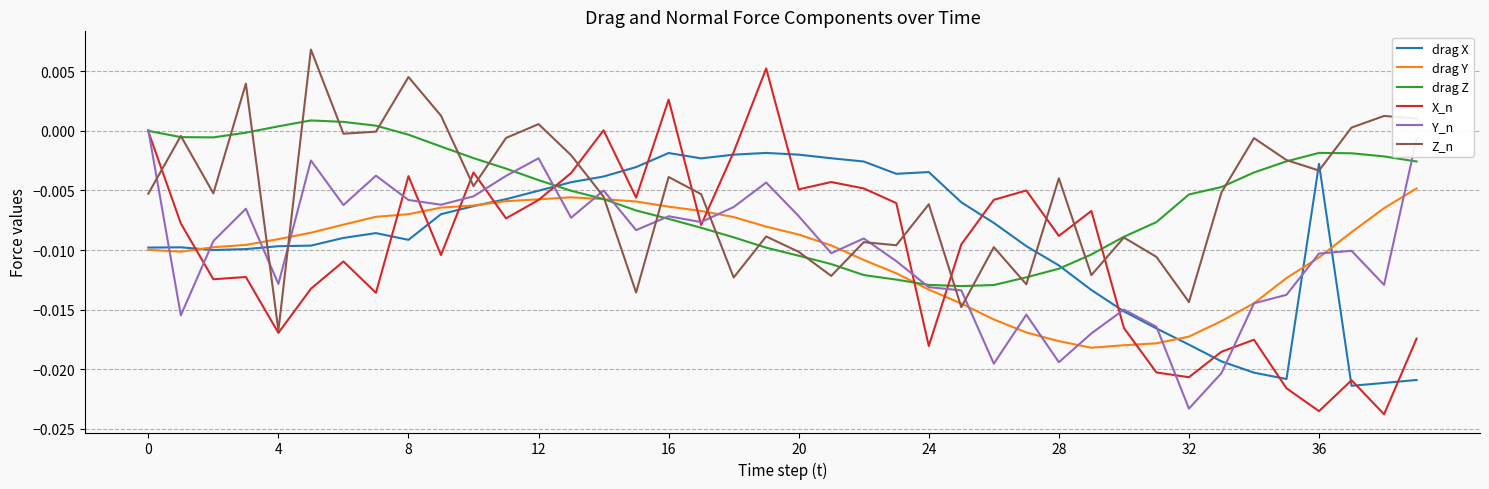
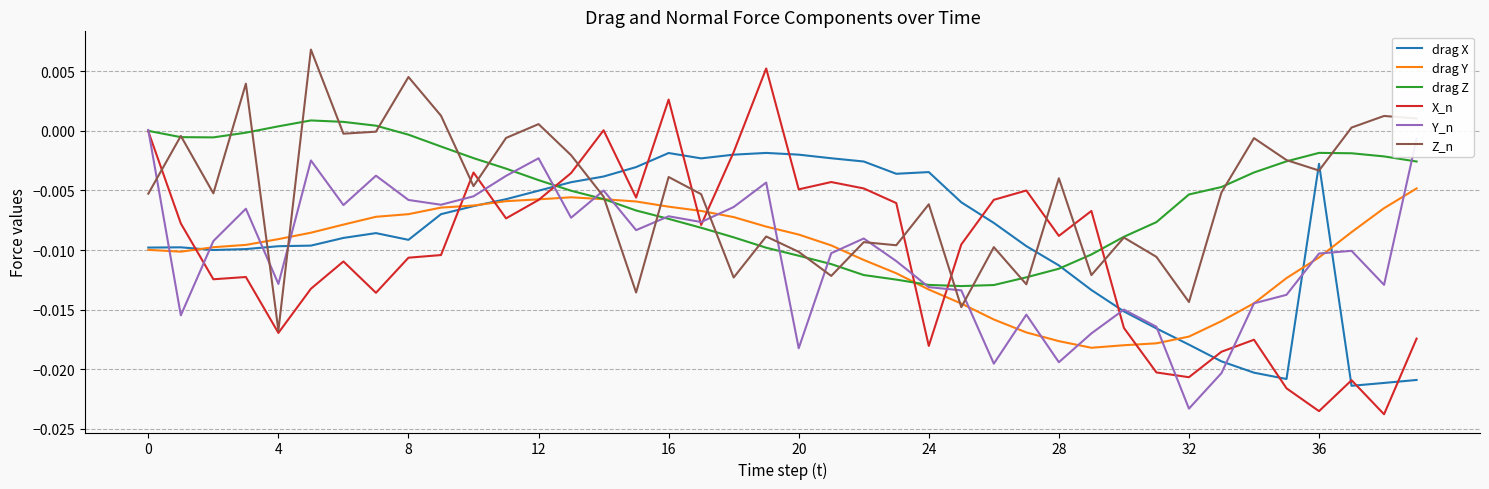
  {
    "drag X": {
      "4": -0.0097,
      "8": -0.0091,
      "12": -0.0050,
      "16": -0.0019,
      "20": -0.0020,
      "24": -0.0035,
      "28": -0.0113,
      "32": -0.0179,
      "36": -0.0028
    },
    "drag Y": {
      "4": -0.0091,
      "8": -0.0070,
      "16": -0.0064,
      "20": -0.0087,
      "28": -0.0176,
      "32": -0.0173,
      "36": -0.0106
    },
    "drag Z": {
      "4": 0.0004,
      "8": -0.0003,
      "12": -0.0041,
      "16": -0.0074,
      "20": -0.0105,
      "28": -0.0116,
      "32": -0.0053,
      "36": -0.0018
    },
    "X_n": {
-     "8": -0.0038,
+     "8": -0.0106,
      "16": 0.0026,
      "20": -0.0049,
      "24": -0.0180,
      "28": -0.0088,
      "32": -0.0207,
      "36": -0.0235
    },
    "Y_n": {
      "4": -0.0128,
      "8": -0.0058,
      "12": -0.0023,
      "16": -0.0072,
-     "20": -0.0072,
+     "20": -0.0182,
      "28": -0.0194,
      "32": -0.0233,
      "36": -0.0103
    },
    "Z_n": {
      "0": -0.0053,
      "8": 0.0045,
      "12": 0.0006,
      "16": -0.0039,
      "20": -0.0101,
      "24": -0.0062,
      "28": -0.0040,
      "32": -0.0144,
      "36": -0.0033
    }
  }
